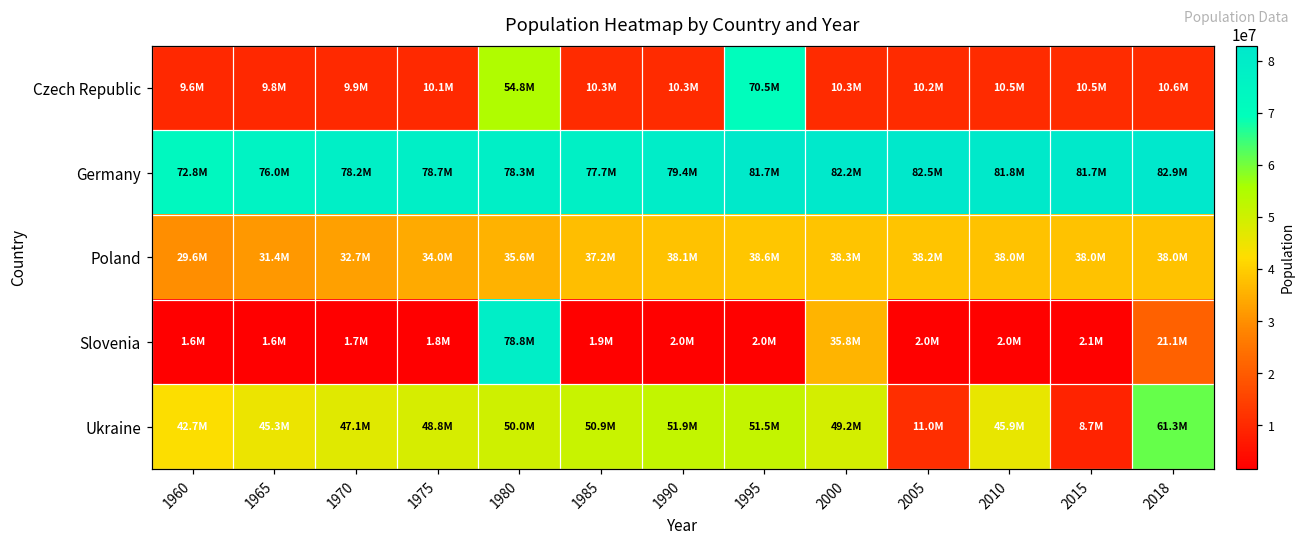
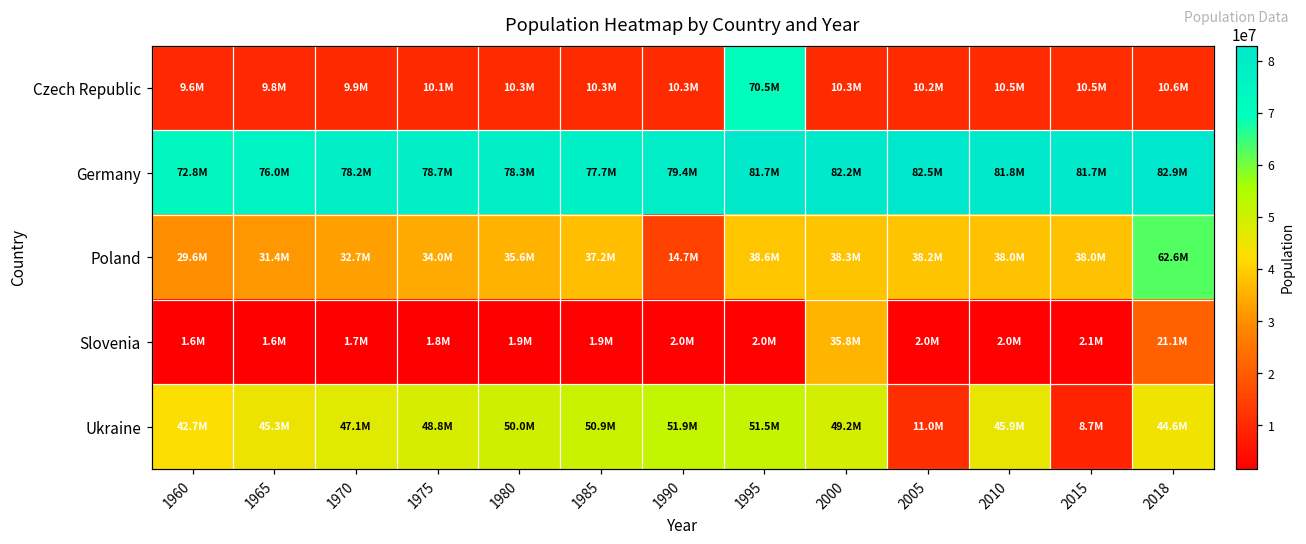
  {
    "Czech Republic": {
      "1960": "9.6M",
      "1965": "9.8M",
      "1970": "9.9M",
      "1975": "10.1M",
-     "1980": "54.8M",
+     "1980": "10.3M",
      "1985": "10.3M",
      "1990": "10.3M",
      "1995": "70.5M",
      "2000": "10.3M",
      "2005": "10.2M",
      "2010": "10.5M",
      "2015": "10.5M",
      "2018": "10.6M"
    },
    "Germany": {
      "1960": "72.8M",
      "1965": "76.0M",
      "1970": "78.2M",
      "1975": "78.7M",
      "1980": "78.3M",
      "1985": "77.7M",
      "1990": "79.4M",
      "1995": "81.7M",
      "2000": "82.2M",
      "2005": "82.5M",
      "2010": "81.8M",
      "2015": "81.7M",
      "2018": "82.9M"
    },
    "Poland": {
      "1960": "29.6M",
      "1965": "31.4M",
      "1970": "32.7M",
      "1975": "34.0M",
      "1980": "35.6M",
      "1985": "37.2M",
-     "1990": "38.1M",
+     "1990": "14.7M",
      "1995": "38.6M",
      "2000": "38.3M",
      "2005": "38.2M",
      "2010": "38.0M",
      "2015": "38.0M",
-     "2018": "38.0M"
+     "2018": "62.6M"
    },
    "Slovenia": {
      "1960": "1.6M",
      "1965": "1.6M",
      "1970": "1.7M",
      "1975": "1.8M",
-     "1980": "78.8M",
+     "1980": "1.9M",
      "1985": "1.9M",
      "1990": "2.0M",
      "1995": "2.0M",
      "2000": "35.8M",
      "2005": "2.0M",
      "2010": "2.0M",
      "2015": "2.1M",
      "2018": "21.1M"
    },
    "Ukraine": {
      "1960": "42.7M",
      "1965": "45.3M",
      "1970": "47.1M",
      "1975": "48.8M",
      "1980": "50.0M",
      "1985": "50.9M",
      "1990": "51.9M",
      "1995": "51.5M",
      "2000": "49.2M",
      "2005": "11.0M",
      "2010": "45.9M",
      "2015": "8.7M",
-     "2018": "61.3M"
+     "2018": "44.6M"
    }
  }
